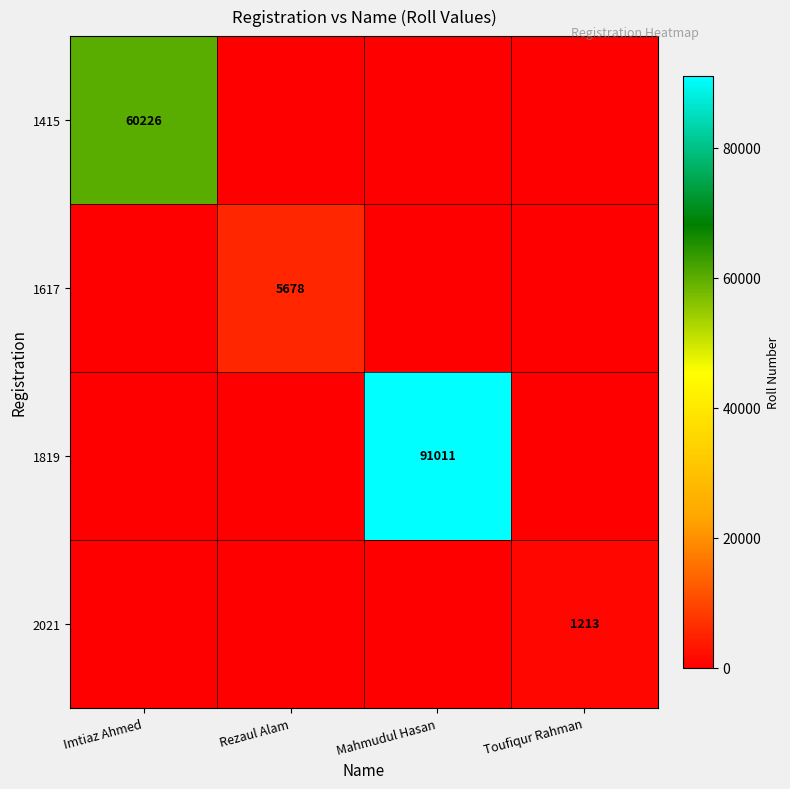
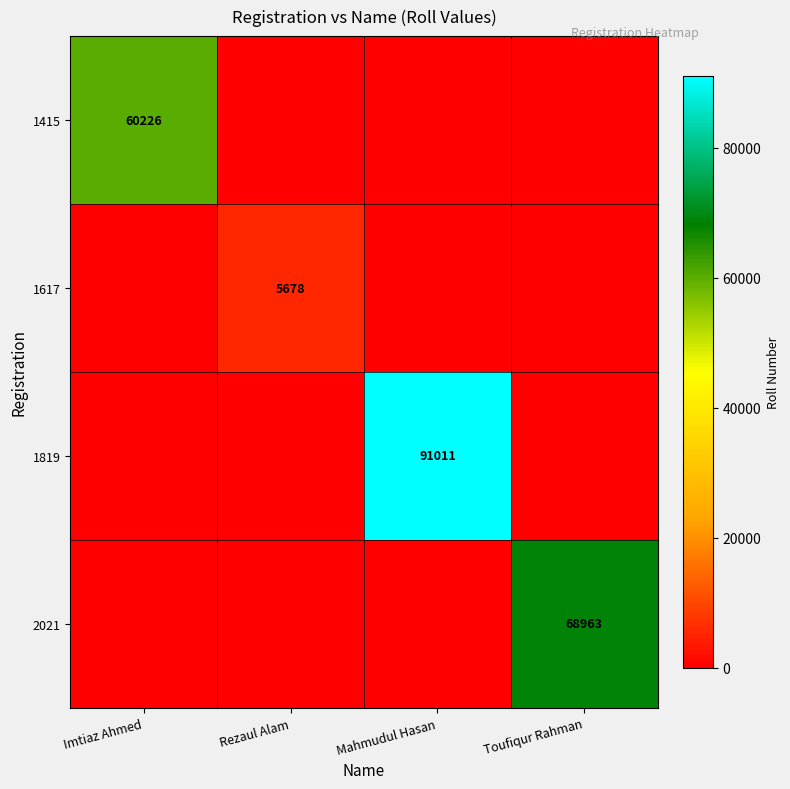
  {
    "1415": {
      "Imtiaz Ahmed": 60226
    },
    "1617": {
      "Rezaul Alam": 5678
    },
    "1819": {
      "Mahmudul Hasan": 91011
    },
    "2021": {
-     "Toufiqur Rahman": 1213
+     "Toufiqur Rahman": 68963
    }
  }
